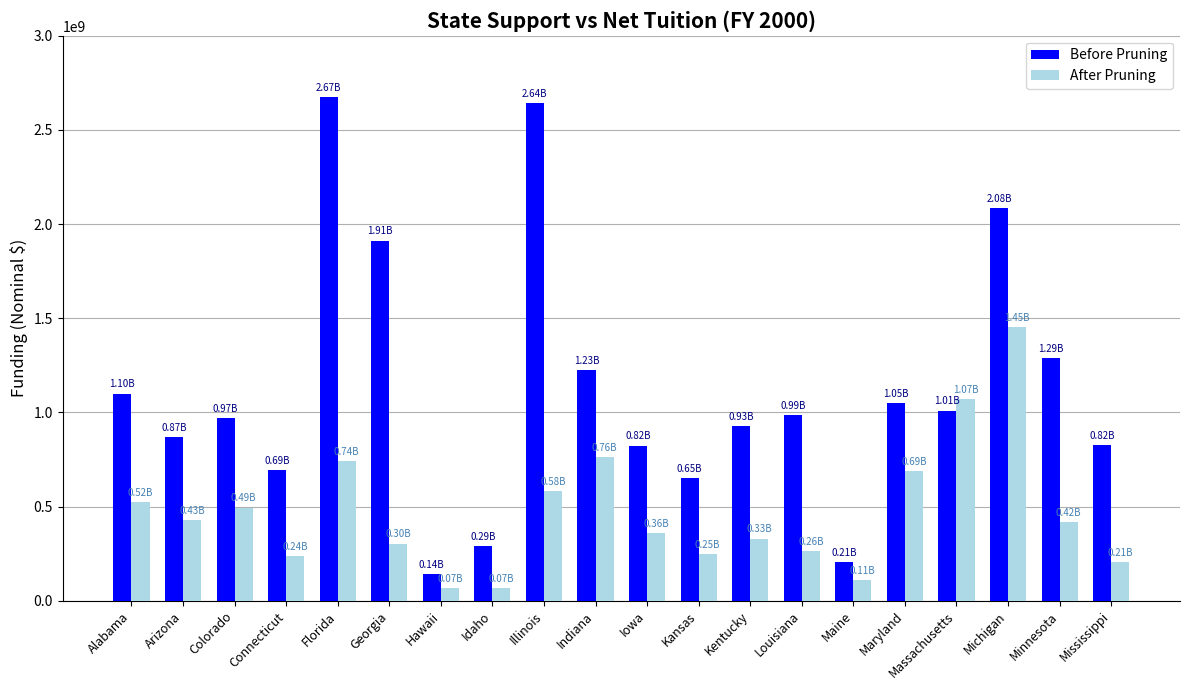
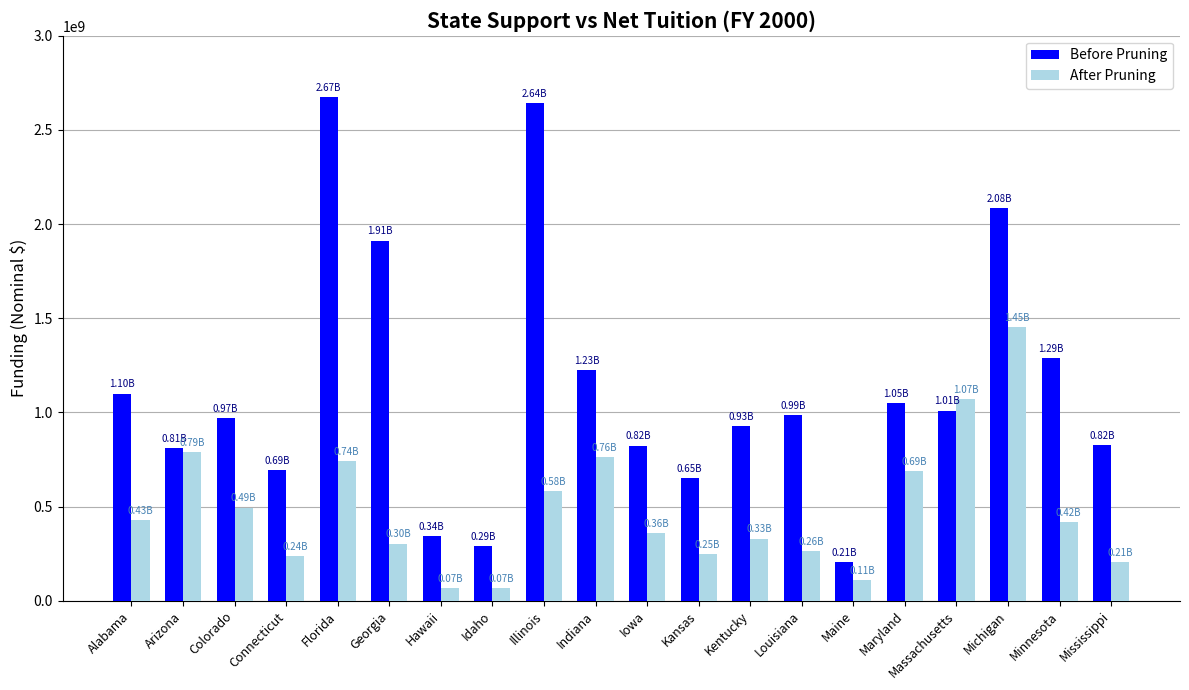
  {
    "Before Pruning": {
      "Alabama": "1.10B",
-     "Arizona": "0.87B",
+     "Arizona": "0.81B",
      "Colorado": "0.97B",
      "Connecticut": "0.69B",
      "Florida": "2.67B",
      "Georgia": "1.91B",
-     "Hawaii": "0.14B",
+     "Hawaii": "0.34B",
      "Idaho": "0.29B",
      "Illinois": "2.64B",
      "Indiana": "1.23B",
      "Iowa": "0.82B",
      "Kansas": "0.65B",
      "Kentucky": "0.93B",
      "Louisiana": "0.99B",
      "Maine": "0.21B",
      "Maryland": "1.05B",
      "Massachusetts": "1.01B",
      "Michigan": "2.08B",
      "Minnesota": "1.29B",
      "Mississippi": "0.82B"
    },
    "After Pruning": {
-     "Alabama": "0.52B",
-     "Arizona": "0.43B",
+     "Alabama": "0.43B",
+     "Arizona": "0.79B",
      "Colorado": "0.49B",
      "Connecticut": "0.24B",
      "Florida": "0.74B",
      "Georgia": "0.30B",
      "Hawaii": "0.07B",
      "Idaho": "0.07B",
      "Illinois": "0.58B",
      "Indiana": "0.76B",
      "Iowa": "0.36B",
      "Kansas": "0.25B",
      "Kentucky": "0.33B",
      "Louisiana": "0.26B",
      "Maine": "0.11B",
      "Maryland": "0.69B",
      "Massachusetts": "1.07B",
      "Michigan": "1.45B",
      "Minnesota": "0.42B",
      "Mississippi": "0.21B"
    }
  }
